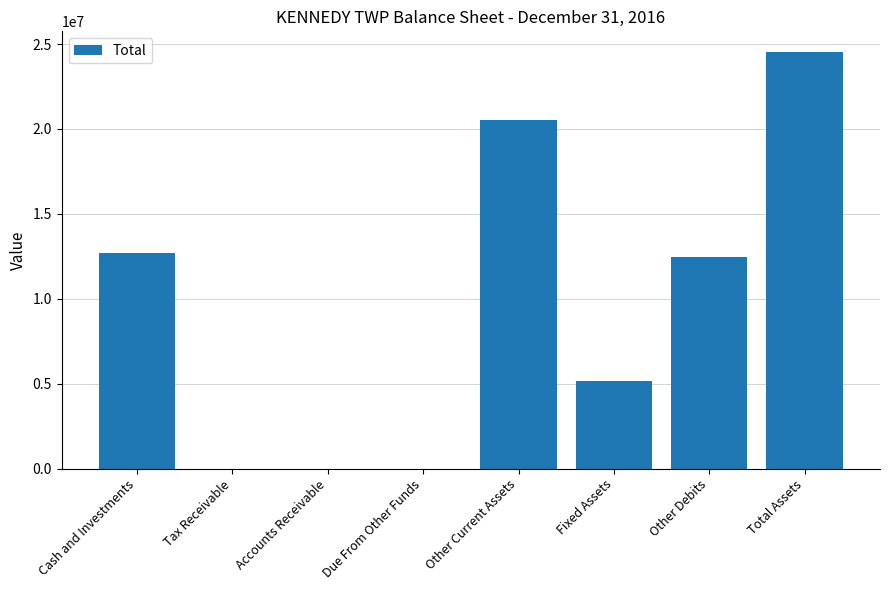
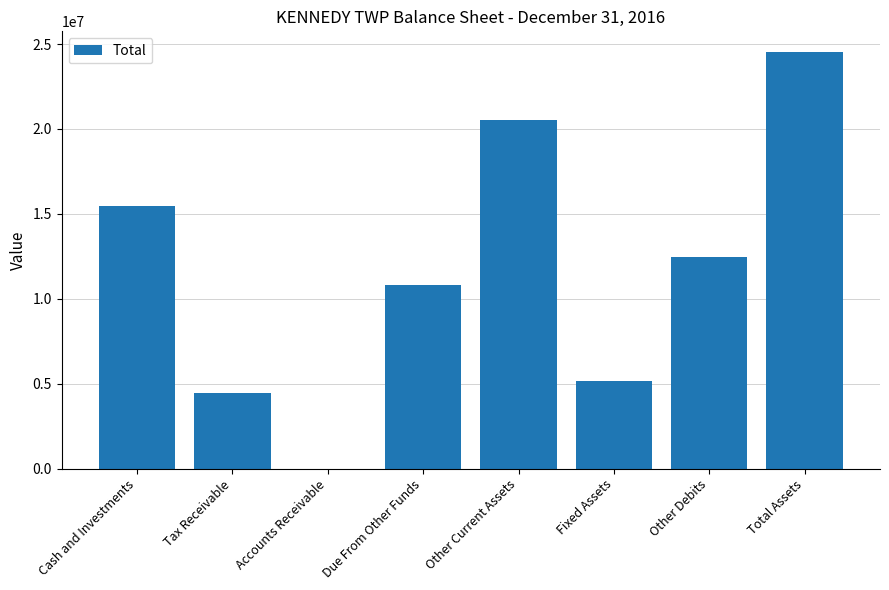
  {
-   "Cash and Investments": 12700000,
-   "Tax Receivable": 0,
+   "Cash and Investments": 15500000,
+   "Tax Receivable": 4400000,
    "Accounts Receivable": 0,
-   "Due From Other Funds": 0,
+   "Due From Other Funds": 10800000,
    "Other Current Assets": 20500000,
    "Fixed Assets": 5200000,
    "Other Debits": 12500000,
    "Total Assets": 24500000
  }
